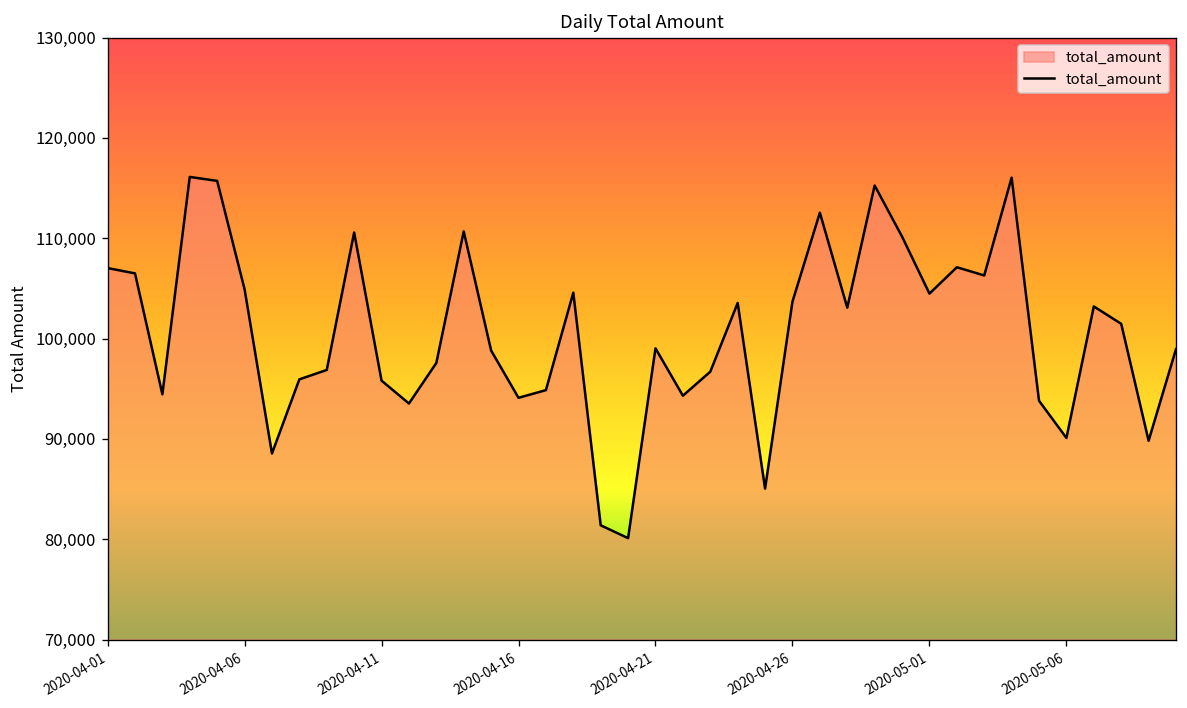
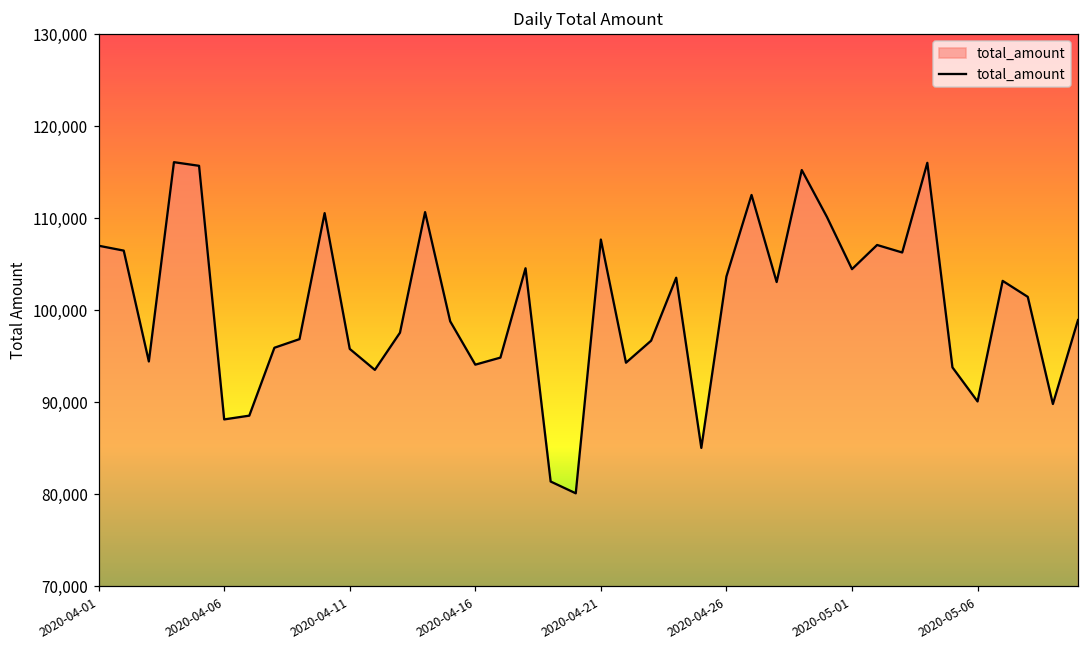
  {
    "2020-04-01": "107,000",
-   "2020-04-06": "105,000",
+   "2020-04-06": "88,000",
    "2020-04-11": "96,000",
    "2020-04-16": "94,000",
-   "2020-04-21": "99,000",
+   "2020-04-21": "108,000",
    "2020-04-26": "104,000",
    "2020-05-01": "104,000",
    "2020-05-06": "90,000"
  }
